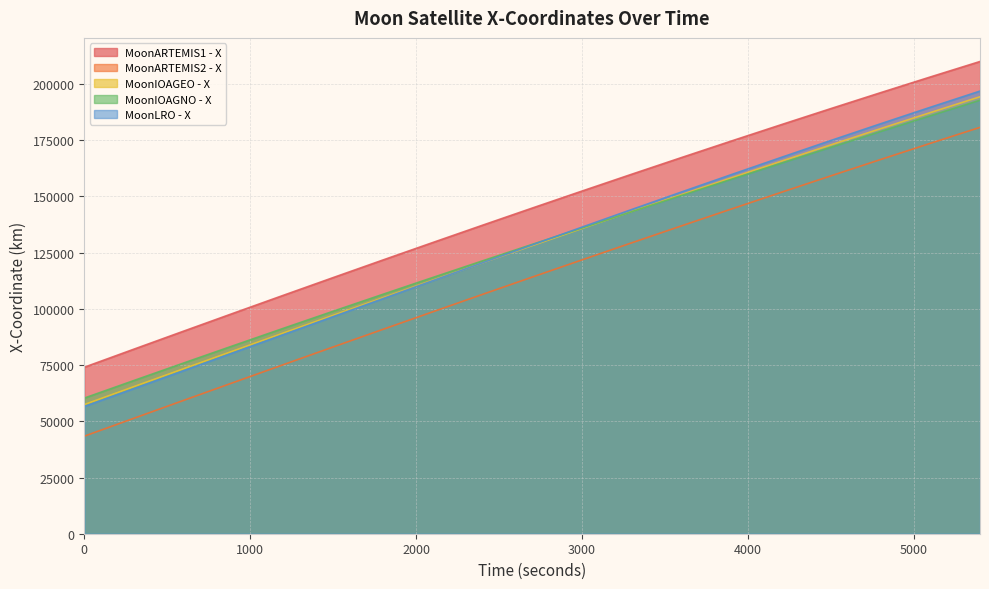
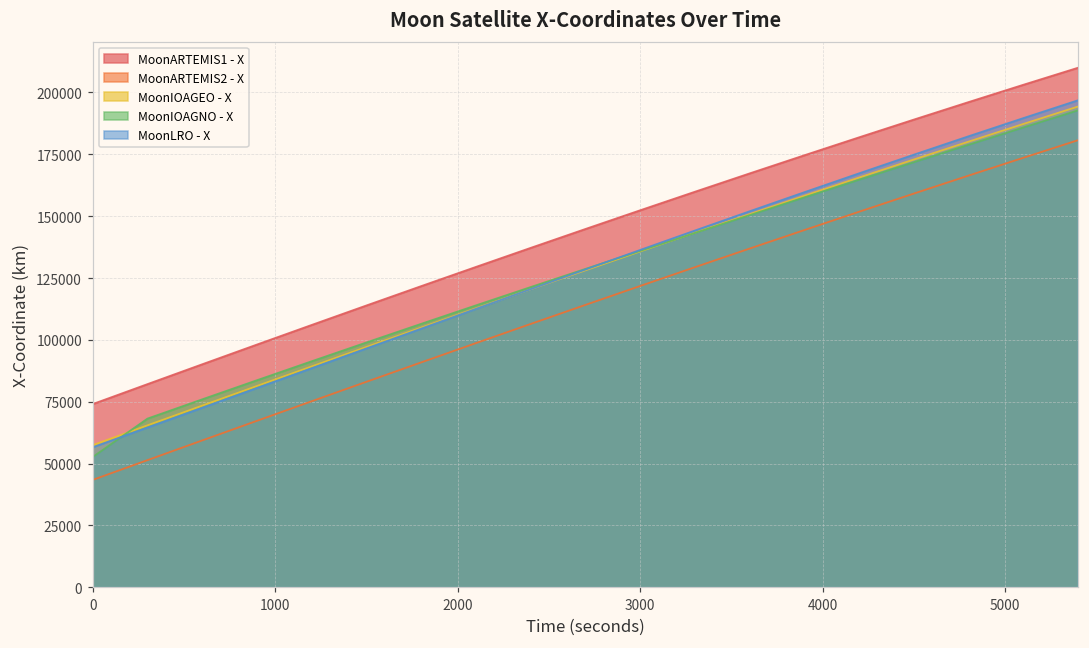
  {
    "MoonIOAGNO - X": {
-     "0": 60000
+     "0": 53000
    }
  }
